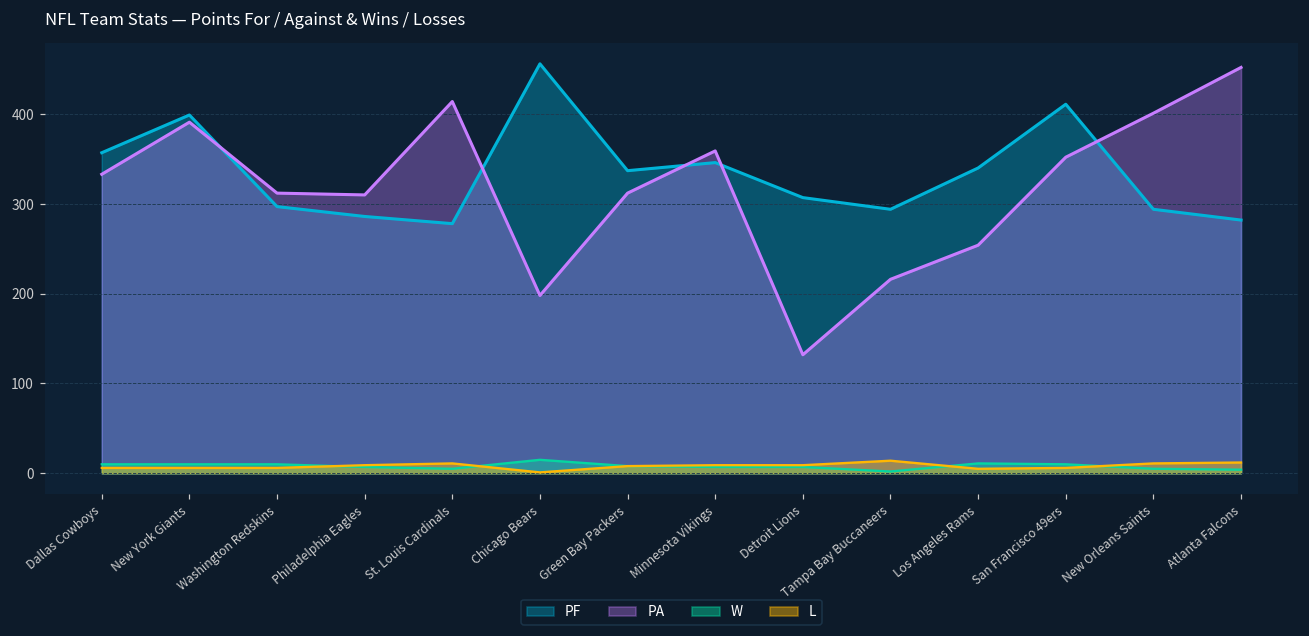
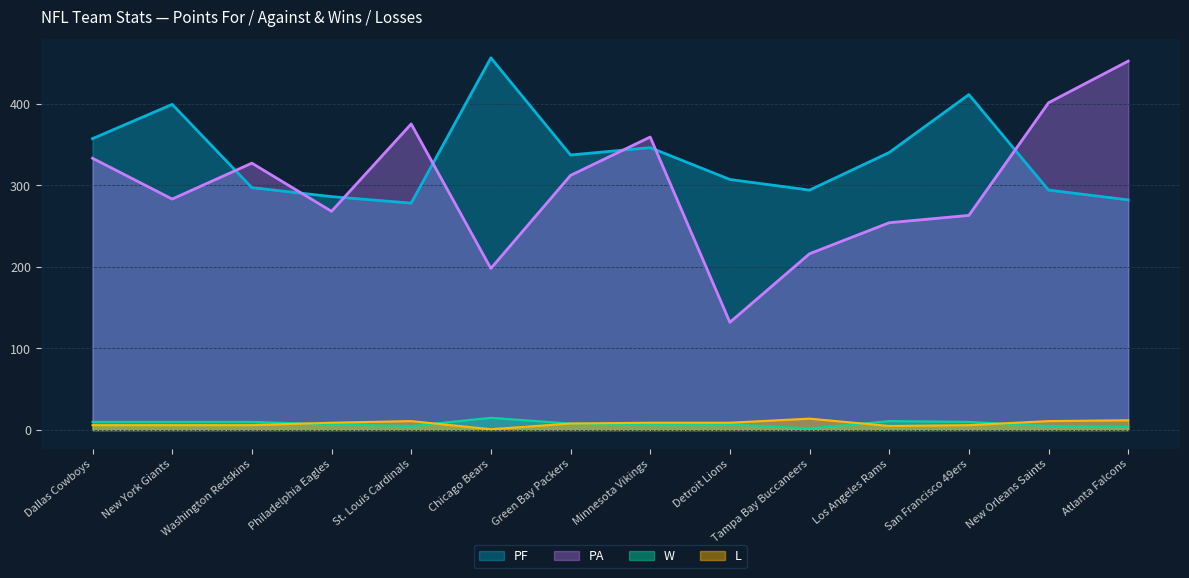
  {
    "PA": {
      "Dallas Cowboys": 330,
-     "New York Giants": 390,
-     "Washington Redskins": 310,
-     "Philadelphia Eagles": 310,
-     "St. Louis Cardinals": 410,
+     "New York Giants": 280,
+     "Washington Redskins": 330,
+     "Philadelphia Eagles": 270,
+     "St. Louis Cardinals": 380,
      "Chicago Bears": 200,
      "Green Bay Packers": 310,
      "Minnesota Vikings": 360,
      "Detroit Lions": 130,
      "Tampa Bay Buccaneers": 220,
      "Los Angeles Rams": 250,
-     "San Francisco 49ers": 350,
+     "San Francisco 49ers": 260,
      "New Orleans Saints": 400,
      "Atlanta Falcons": 450
    },
    "L": {
      "Dallas Cowboys": 10,
      "New York Giants": 10,
      "Washington Redskins": 10,
      "St. Louis Cardinals": 10,
      "Chicago Bears": 0,
      "Tampa Bay Buccaneers": 10,
      "Los Angeles Rams": 10,
      "San Francisco 49ers": 10,
      "New Orleans Saints": 10,
      "Atlanta Falcons": 10
    }
  }
